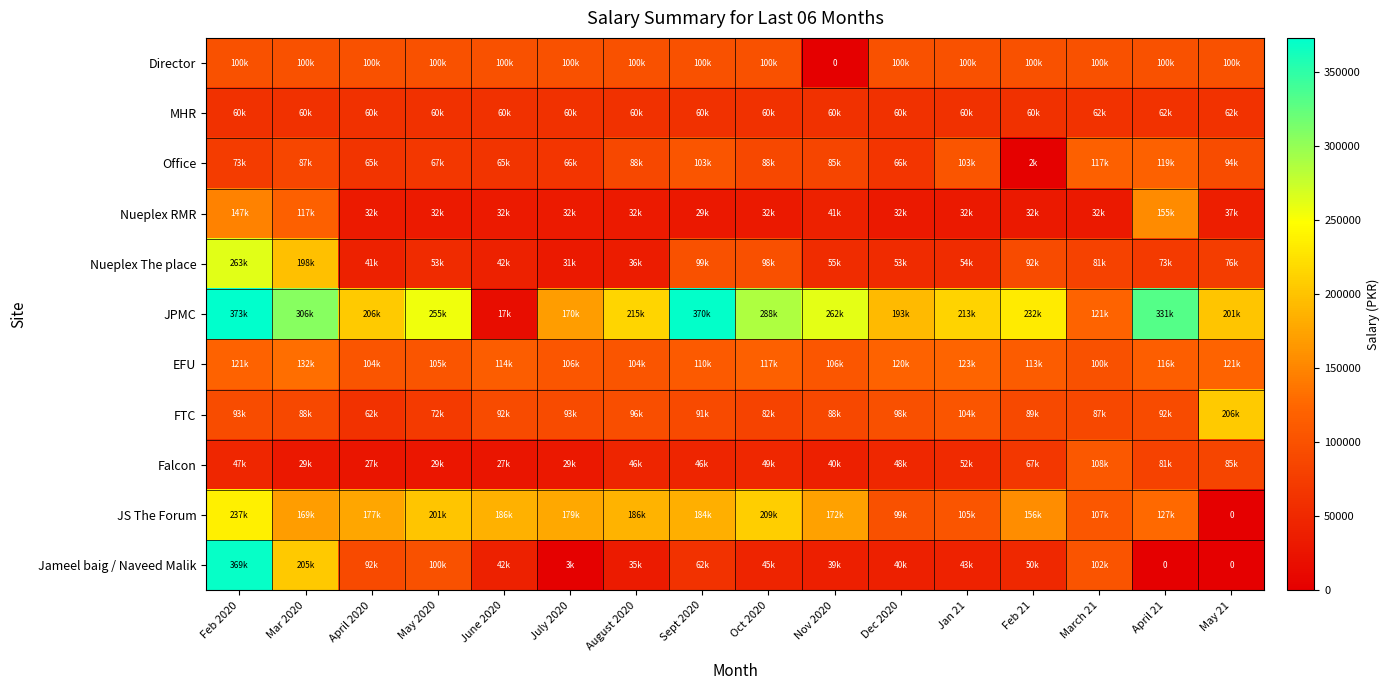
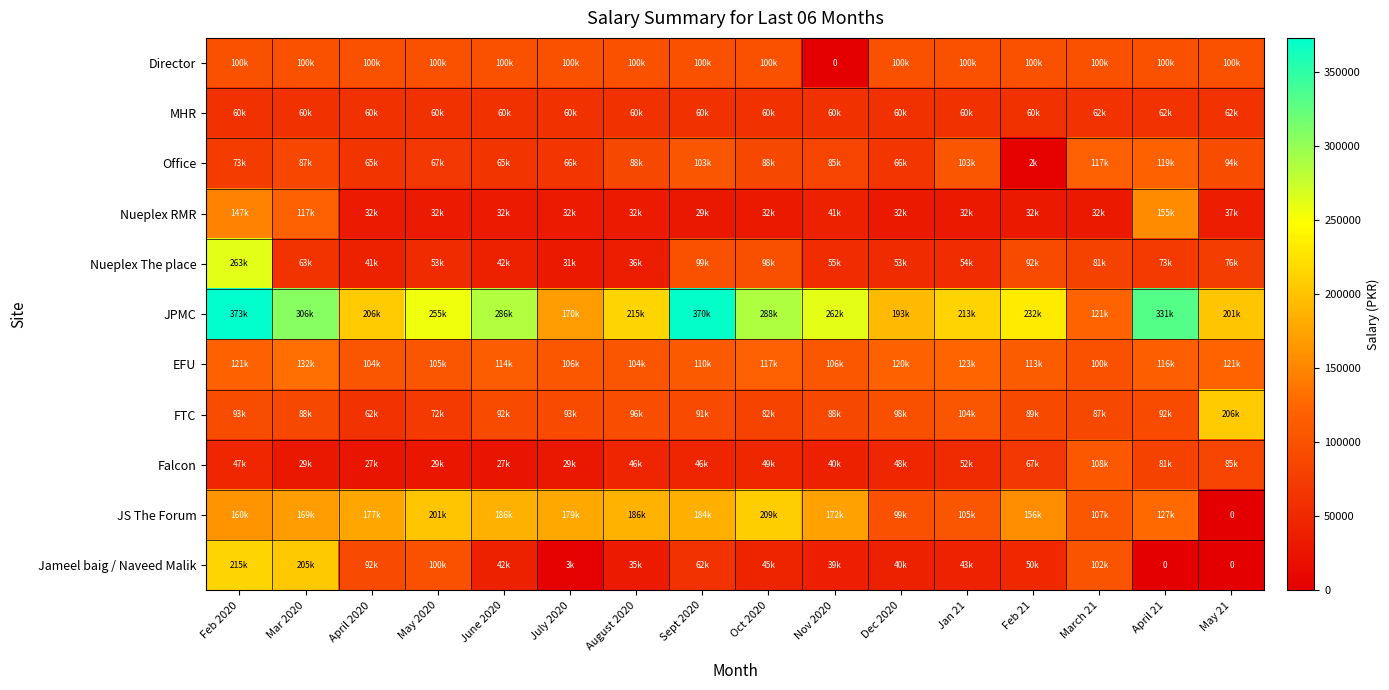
  {
    "Director": {
      "Feb 2020": "100k",
      "Mar 2020": "100k",
      "April 2020": "100k",
      "May 2020": "100k",
      "June 2020": "100k",
      "July 2020": "100k",
      "August 2020": "100k",
      "Sept 2020": "100k",
      "Oct 2020": "100k",
      "Nov 2020": "0",
      "Dec 2020": "100k",
      "Jan 21": "100k",
      "Feb 21": "100k",
      "March 21": "100k",
      "April 21": "100k",
      "May 21": "100k"
    },
    "MHR": {
      "Feb 2020": "60k",
      "Mar 2020": "60k",
      "April 2020": "60k",
      "May 2020": "60k",
      "June 2020": "60k",
      "July 2020": "60k",
      "August 2020": "60k",
      "Sept 2020": "60k",
      "Oct 2020": "60k",
      "Nov 2020": "60k",
      "Dec 2020": "60k",
      "Jan 21": "60k",
      "Feb 21": "60k",
      "March 21": "62k",
      "April 21": "62k",
      "May 21": "62k"
    },
    "Office": {
      "Feb 2020": "73k",
      "Mar 2020": "87k",
      "April 2020": "65k",
      "May 2020": "67k",
      "June 2020": "65k",
      "July 2020": "66k",
      "August 2020": "88k",
      "Sept 2020": "103k",
      "Oct 2020": "88k",
      "Nov 2020": "85k",
      "Dec 2020": "66k",
      "Jan 21": "103k",
      "Feb 21": "2k",
      "March 21": "117k",
      "April 21": "119k",
      "May 21": "94k"
    },
    "Nueplex RMR": {
      "Feb 2020": "147k",
      "Mar 2020": "117k",
      "April 2020": "32k",
      "May 2020": "32k",
      "June 2020": "32k",
      "July 2020": "32k",
      "August 2020": "32k",
      "Sept 2020": "29k",
      "Oct 2020": "32k",
      "Nov 2020": "41k",
      "Dec 2020": "32k",
      "Jan 21": "32k",
      "Feb 21": "32k",
      "March 21": "32k",
      "April 21": "155k",
      "May 21": "37k"
    },
    "Nueplex The place": {
      "Feb 2020": "263k",
-     "Mar 2020": "198k",
+     "Mar 2020": "63k",
      "April 2020": "41k",
      "May 2020": "53k",
      "June 2020": "42k",
      "July 2020": "31k",
      "August 2020": "36k",
      "Sept 2020": "99k",
      "Oct 2020": "98k",
      "Nov 2020": "55k",
      "Dec 2020": "53k",
      "Jan 21": "54k",
      "Feb 21": "92k",
      "March 21": "81k",
      "April 21": "73k",
      "May 21": "76k"
    },
    "JPMC": {
      "Feb 2020": "373k",
      "Mar 2020": "306k",
      "April 2020": "206k",
      "May 2020": "255k",
-     "June 2020": "17k",
+     "June 2020": "286k",
      "July 2020": "170k",
      "August 2020": "215k",
      "Sept 2020": "370k",
      "Oct 2020": "288k",
      "Nov 2020": "262k",
      "Dec 2020": "193k",
      "Jan 21": "213k",
      "Feb 21": "232k",
      "March 21": "121k",
      "April 21": "331k",
      "May 21": "201k"
    },
    "EFU": {
      "Feb 2020": "121k",
      "Mar 2020": "132k",
      "April 2020": "104k",
      "May 2020": "105k",
      "June 2020": "114k",
      "July 2020": "106k",
      "August 2020": "104k",
      "Sept 2020": "110k",
      "Oct 2020": "117k",
      "Nov 2020": "106k",
      "Dec 2020": "120k",
      "Jan 21": "123k",
      "Feb 21": "113k",
      "March 21": "100k",
      "April 21": "116k",
      "May 21": "121k"
    },
    "FTC": {
      "Feb 2020": "93k",
      "Mar 2020": "88k",
      "April 2020": "62k",
      "May 2020": "72k",
      "June 2020": "92k",
      "July 2020": "93k",
      "August 2020": "96k",
      "Sept 2020": "91k",
      "Oct 2020": "82k",
      "Nov 2020": "88k",
      "Dec 2020": "98k",
      "Jan 21": "104k",
      "Feb 21": "89k",
      "March 21": "87k",
      "April 21": "92k",
      "May 21": "206k"
    },
    "Falcon": {
      "Feb 2020": "47k",
      "Mar 2020": "29k",
      "April 2020": "27k",
      "May 2020": "29k",
      "June 2020": "27k",
      "July 2020": "29k",
      "August 2020": "46k",
      "Sept 2020": "46k",
      "Oct 2020": "49k",
      "Nov 2020": "40k",
      "Dec 2020": "48k",
      "Jan 21": "52k",
      "Feb 21": "67k",
      "March 21": "108k",
      "April 21": "81k",
      "May 21": "85k"
    },
    "JS The Forum": {
-     "Feb 2020": "237k",
+     "Feb 2020": "160k",
      "Mar 2020": "169k",
      "April 2020": "177k",
      "May 2020": "201k",
      "June 2020": "186k",
      "July 2020": "179k",
      "August 2020": "186k",
      "Sept 2020": "184k",
      "Oct 2020": "209k",
      "Nov 2020": "172k",
      "Dec 2020": "99k",
      "Jan 21": "105k",
      "Feb 21": "156k",
      "March 21": "107k",
      "April 21": "127k",
      "May 21": "0"
    },
    "Jameel baig / Naveed Malik": {
-     "Feb 2020": "369k",
+     "Feb 2020": "215k",
      "Mar 2020": "205k",
      "April 2020": "92k",
      "May 2020": "100k",
      "June 2020": "42k",
      "July 2020": "3k",
      "August 2020": "35k",
      "Sept 2020": "62k",
      "Oct 2020": "45k",
      "Nov 2020": "39k",
      "Dec 2020": "40k",
      "Jan 21": "43k",
      "Feb 21": "50k",
      "March 21": "102k",
      "April 21": "0",
      "May 21": "0"
    }
  }
